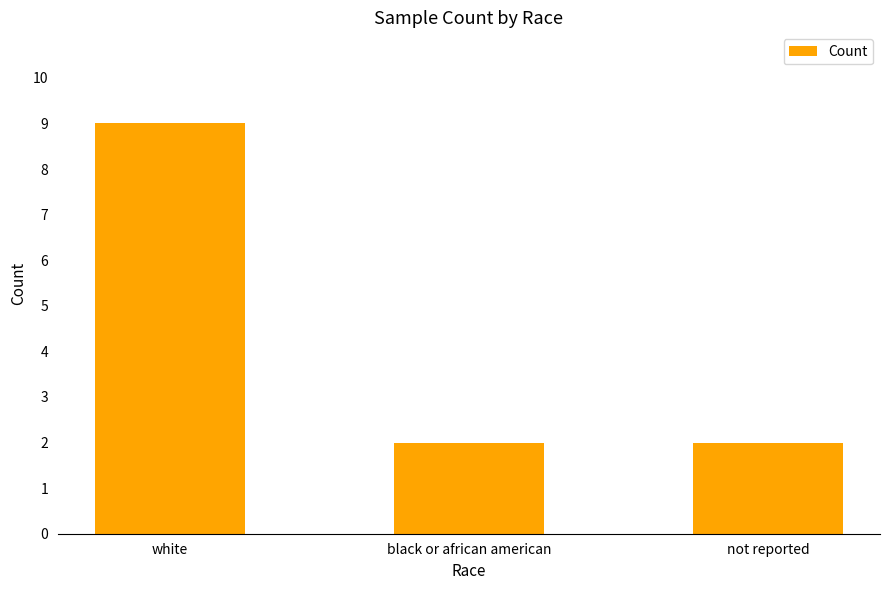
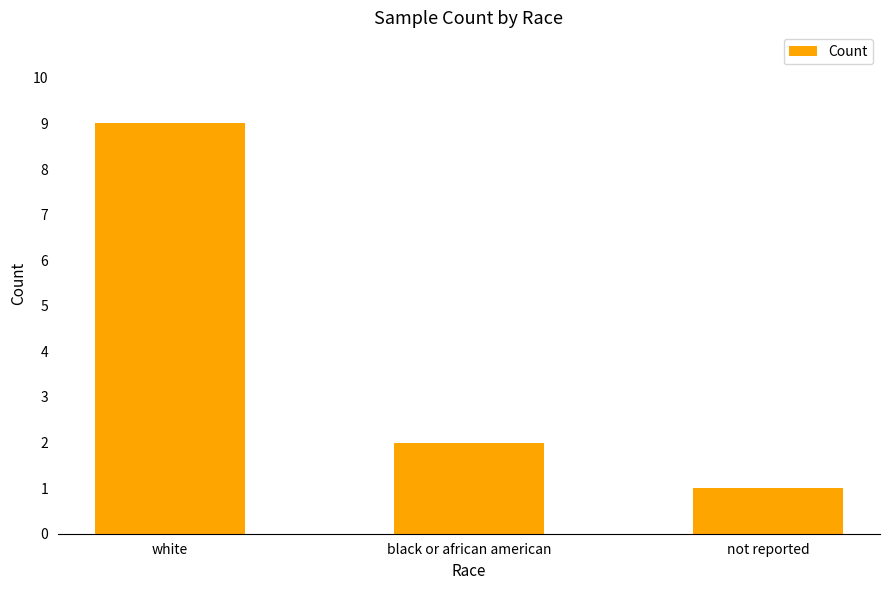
  {
    "white": 9,
    "black or african american": 2,
-   "not reported": 2
+   "not reported": 1
  }
